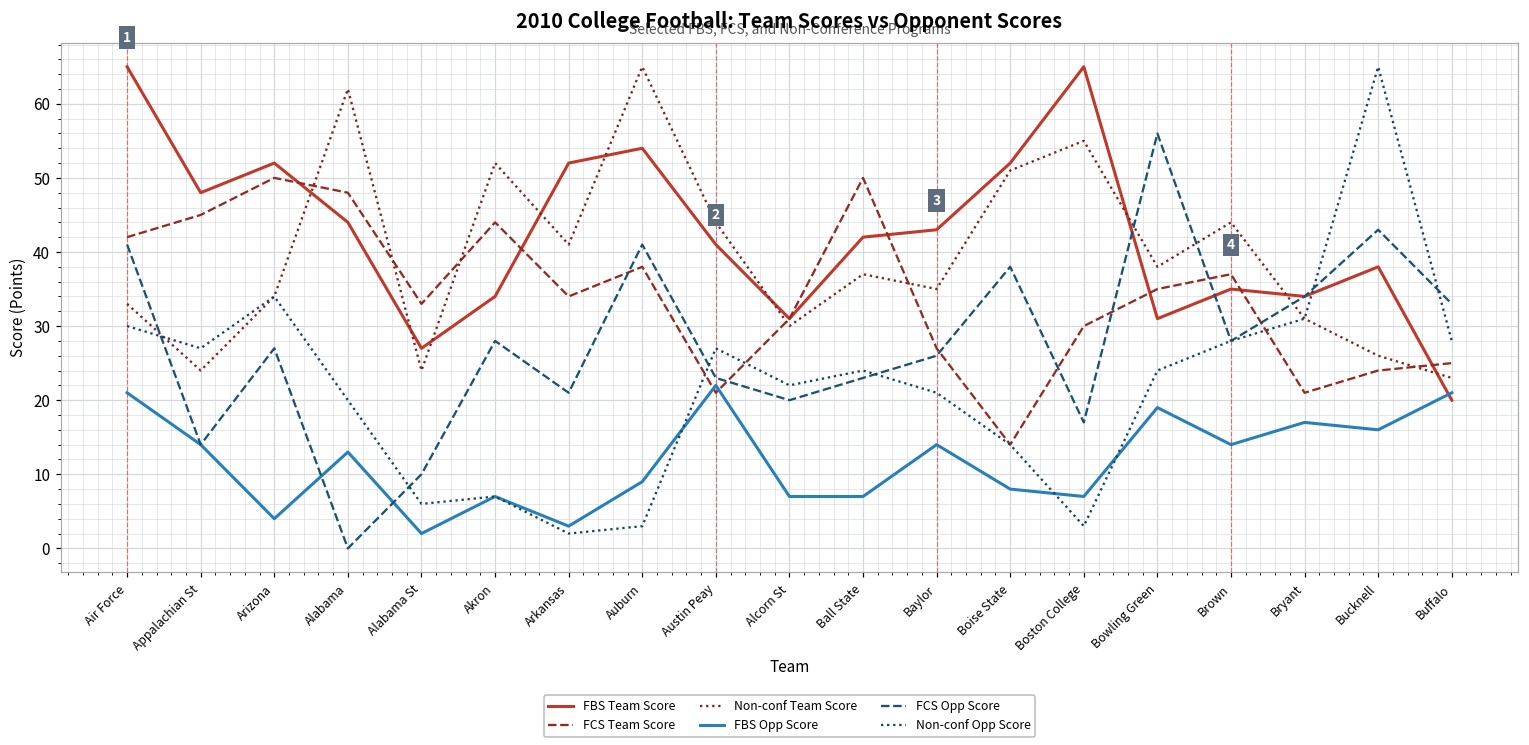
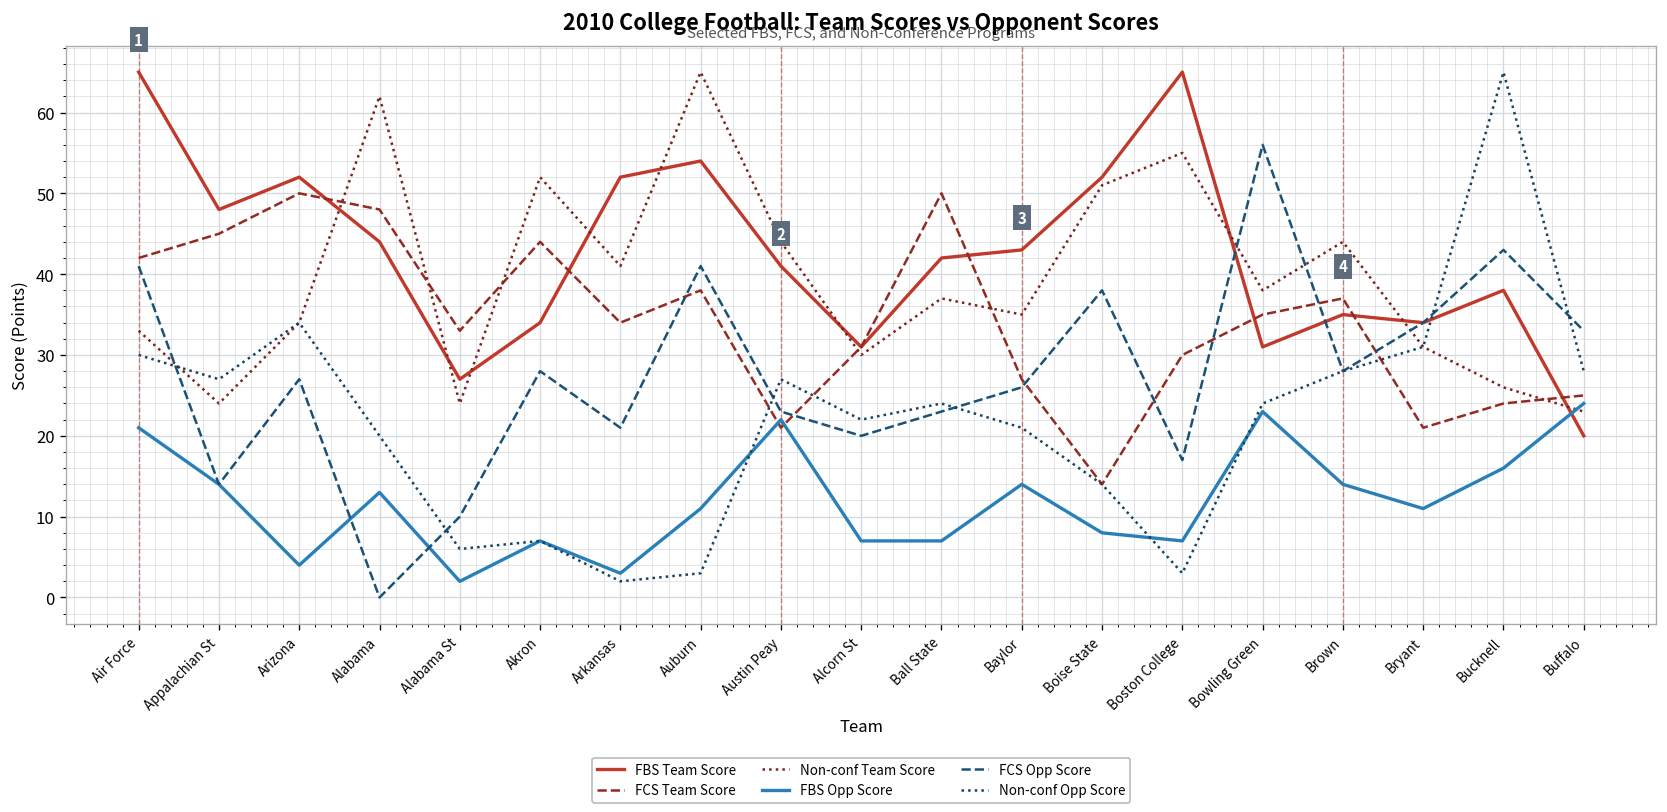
  {
    "FBS Opp Score": {
      "Air Force": 21,
      "Arizona": 4,
      "Alabama": 13,
      "Alabama St": 2,
      "Arkansas": 3,
-     "Auburn": 9,
+     "Auburn": 11,
      "Austin Peay": 22,
      "Alcorn St": 7,
      "Ball State": 7,
      "Baylor": 14,
      "Boise State": 8,
      "Boston College": 7,
-     "Bowling Green": 19,
+     "Bowling Green": 23,
      "Brown": 14,
-     "Bryant": 17,
+     "Bryant": 11,
      "Bucknell": 16,
-     "Buffalo": 21
+     "Buffalo": 24
    }
  }
